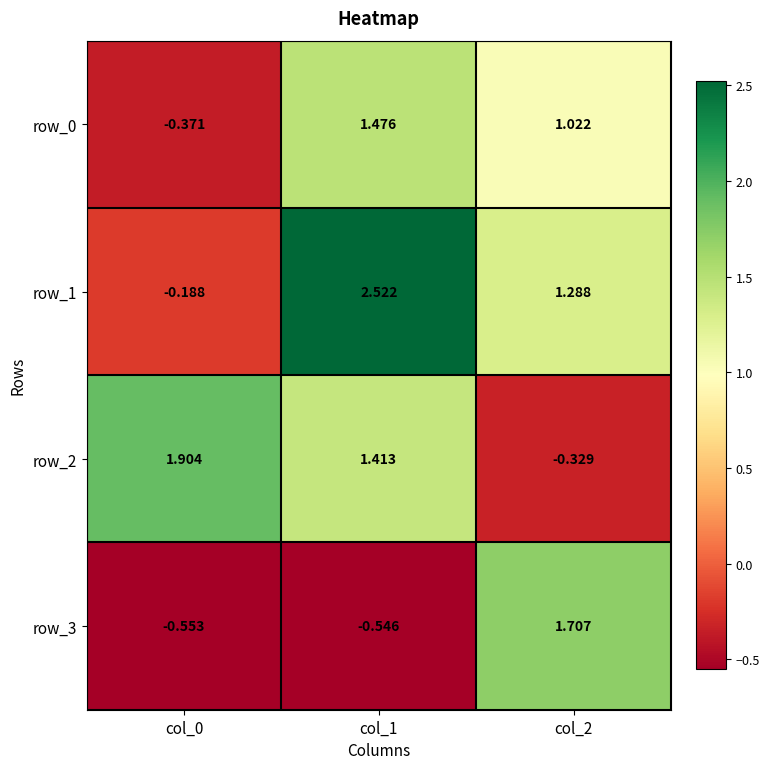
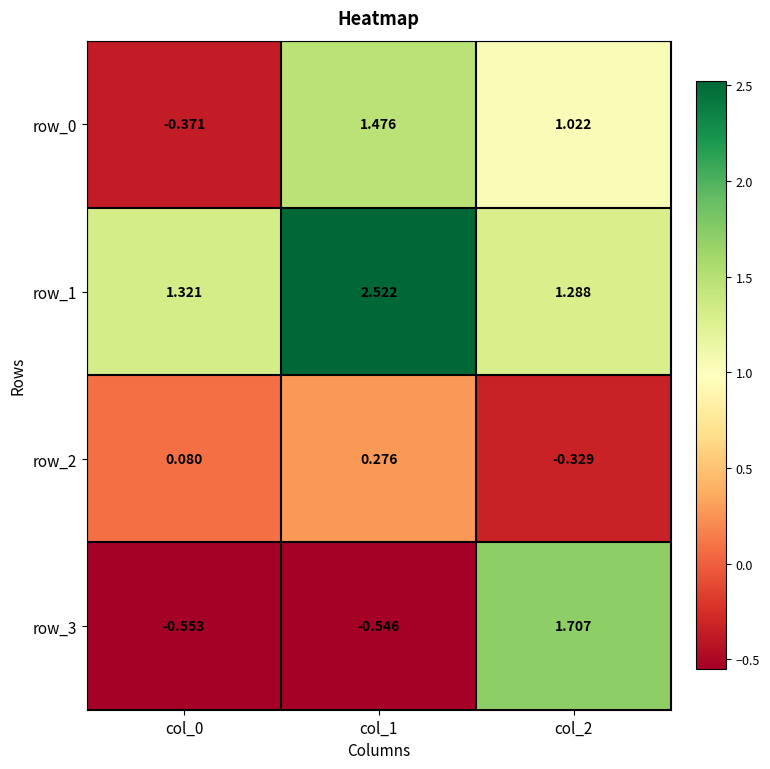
  {
    "row_0": {
      "col_0": -0.371,
      "col_1": 1.476,
      "col_2": 1.022
    },
    "row_1": {
-     "col_0": -0.188,
+     "col_0": 1.321,
      "col_1": 2.522,
      "col_2": 1.288
    },
    "row_2": {
-     "col_0": 1.904,
-     "col_1": 1.413,
+     "col_0": 0.080,
+     "col_1": 0.276,
      "col_2": -0.329
    },
    "row_3": {
      "col_0": -0.553,
      "col_1": -0.546,
      "col_2": 1.707
    }
  }
